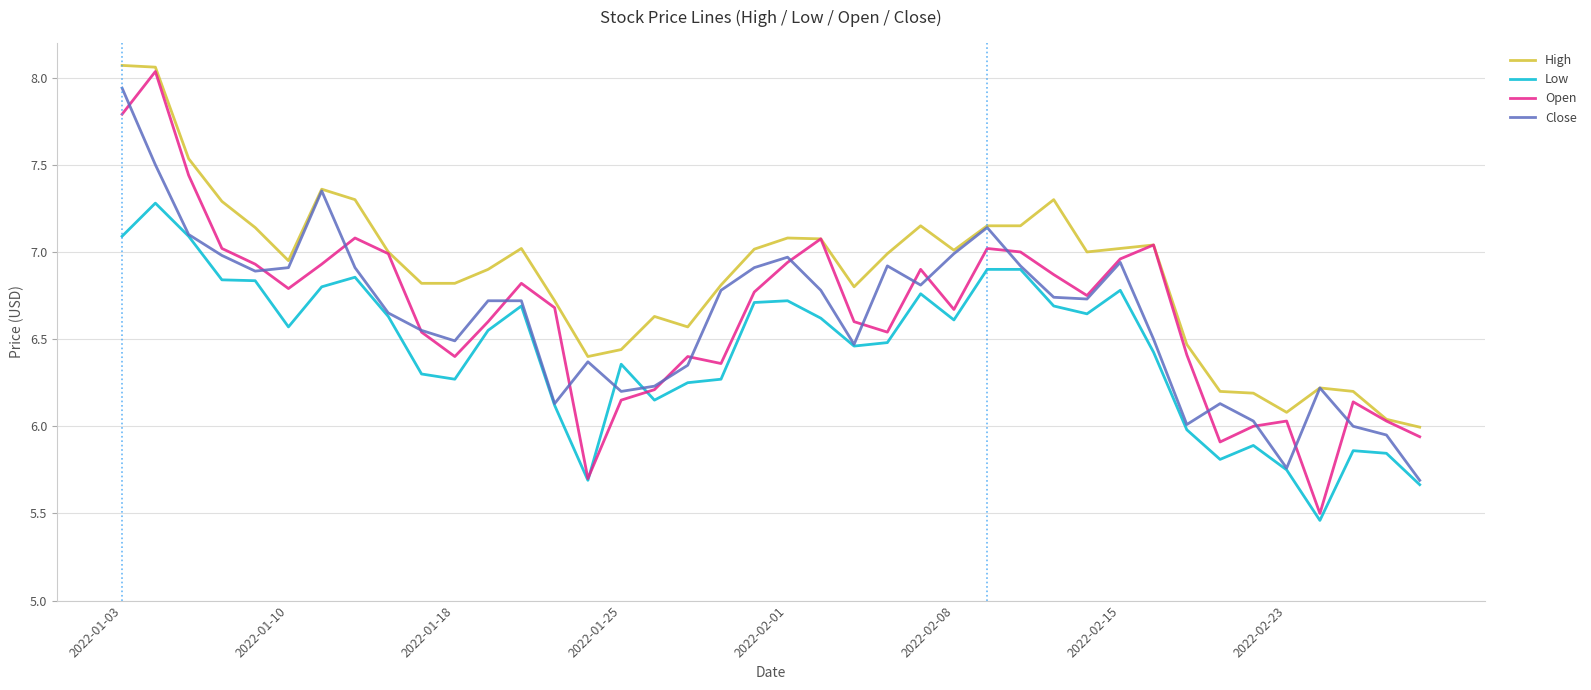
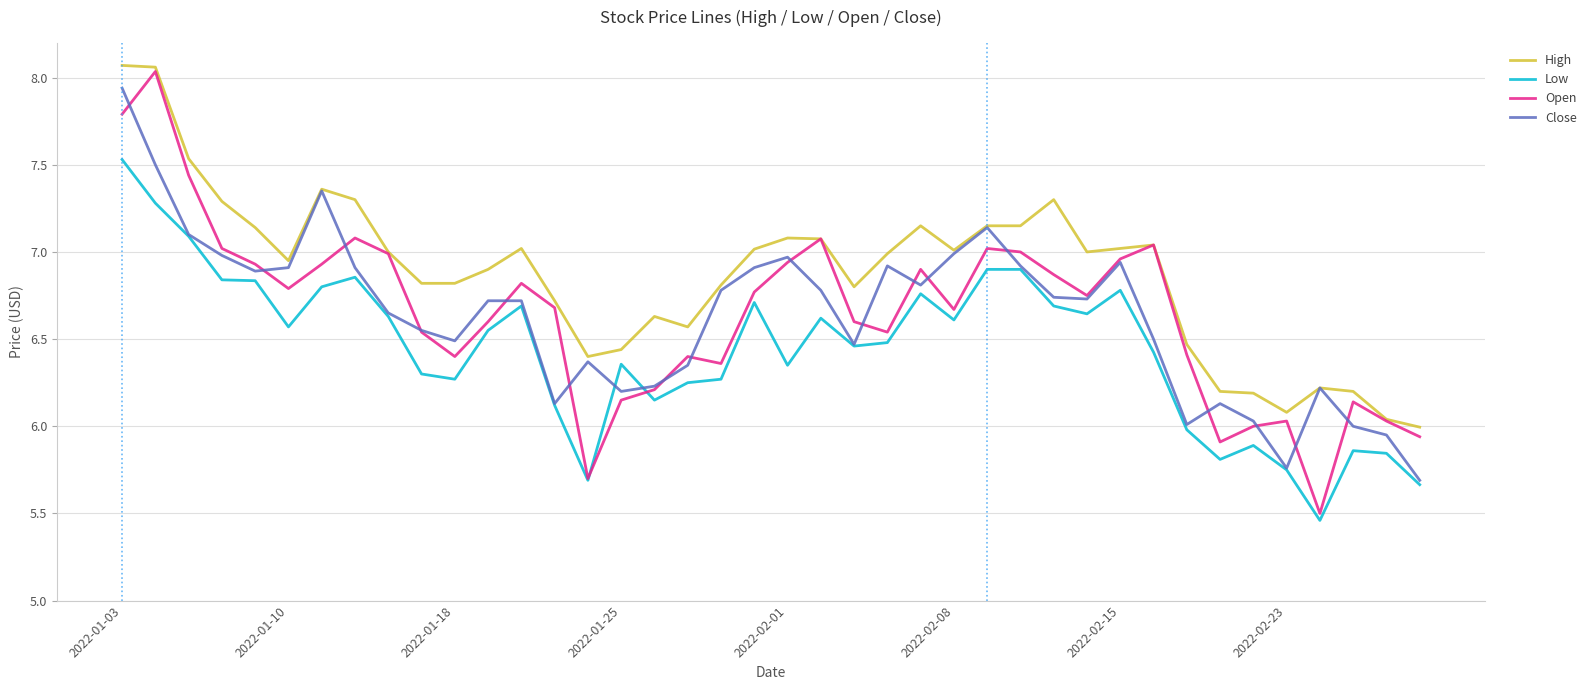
  {
    "High": {
      "2022-01-03": 8.07,
      "2022-01-10": 6.95,
      "2022-01-18": 6.82,
      "2022-01-25": 6.44,
      "2022-02-01": 7.08,
      "2022-02-08": 7.01,
      "2022-02-15": 7.02,
      "2022-02-23": 6.08
    },
    "Low": {
-     "2022-01-03": 7.09,
+     "2022-01-03": 7.53,
      "2022-01-10": 6.57,
      "2022-01-18": 6.27,
      "2022-01-25": 6.36,
-     "2022-02-01": 6.72,
+     "2022-02-01": 6.35,
      "2022-02-08": 6.61,
      "2022-02-15": 6.78
    },
    "Open": {
      "2022-01-03": 7.79,
      "2022-01-10": 6.79,
      "2022-01-18": 6.40,
      "2022-01-25": 6.15,
      "2022-02-01": 6.94,
      "2022-02-08": 6.67,
      "2022-02-15": 6.96,
      "2022-02-23": 6.03
    },
    "Close": {
      "2022-01-03": 7.94,
      "2022-01-10": 6.91,
      "2022-01-18": 6.49,
      "2022-01-25": 6.20,
      "2022-02-01": 6.97,
      "2022-02-08": 6.99,
      "2022-02-15": 6.94
    }
  }
